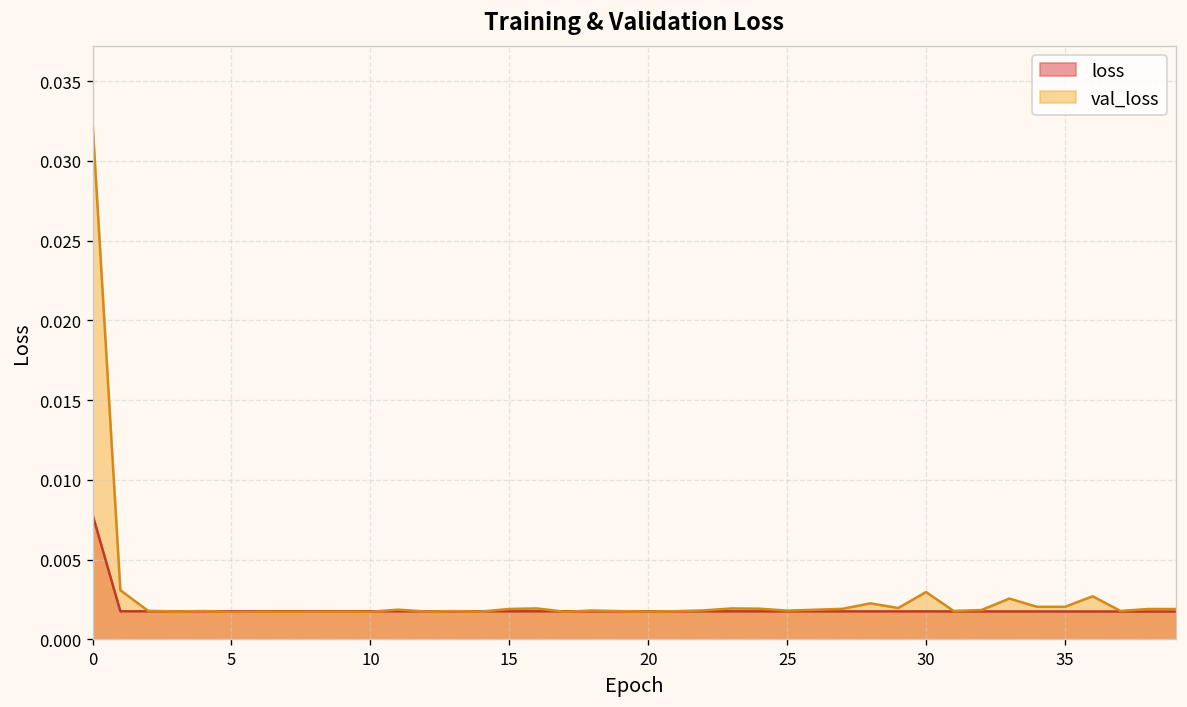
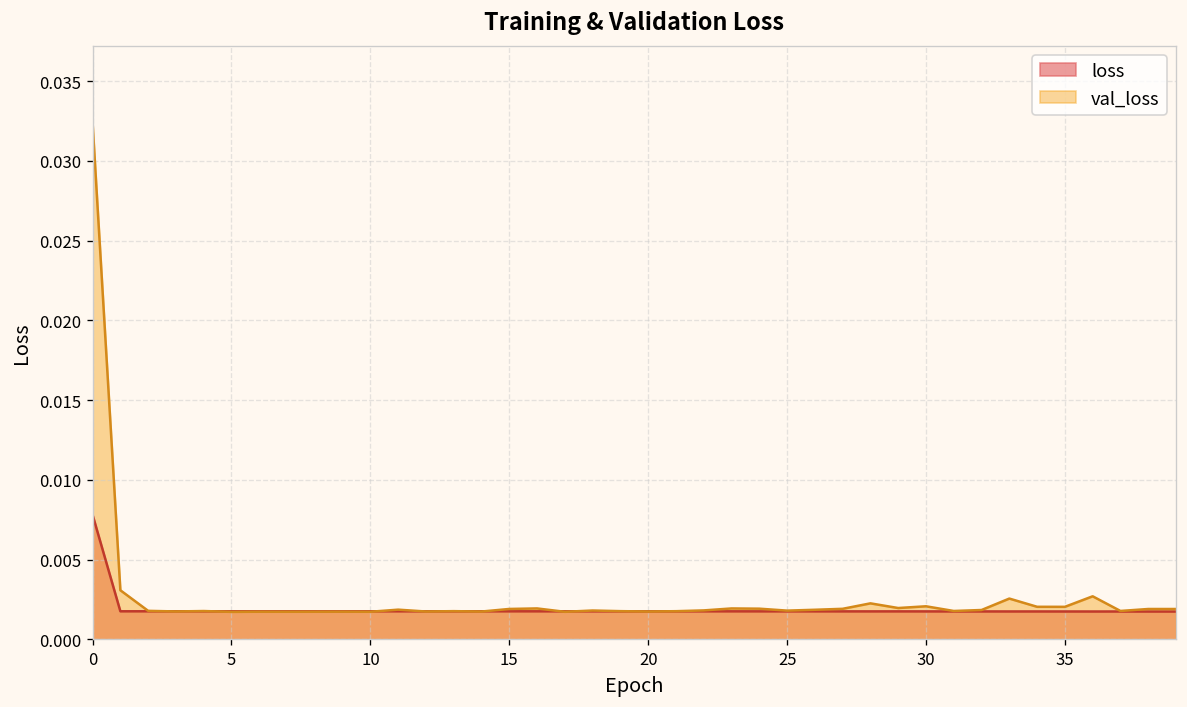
  {
    "loss": {
      "0": 0.0078,
      "30": 0.0018,
      "35": 0.0018
    },
    "val_loss": {
      "0": 0.0324,
-     "30": 0.0030,
+     "30": 0.0021,
      "35": 0.0020
    }
  }
